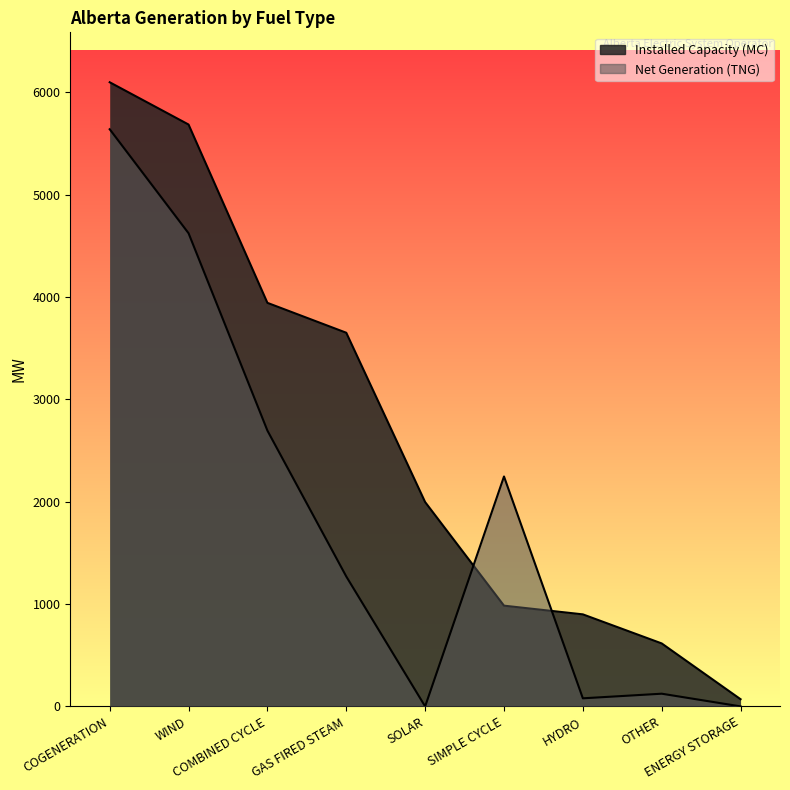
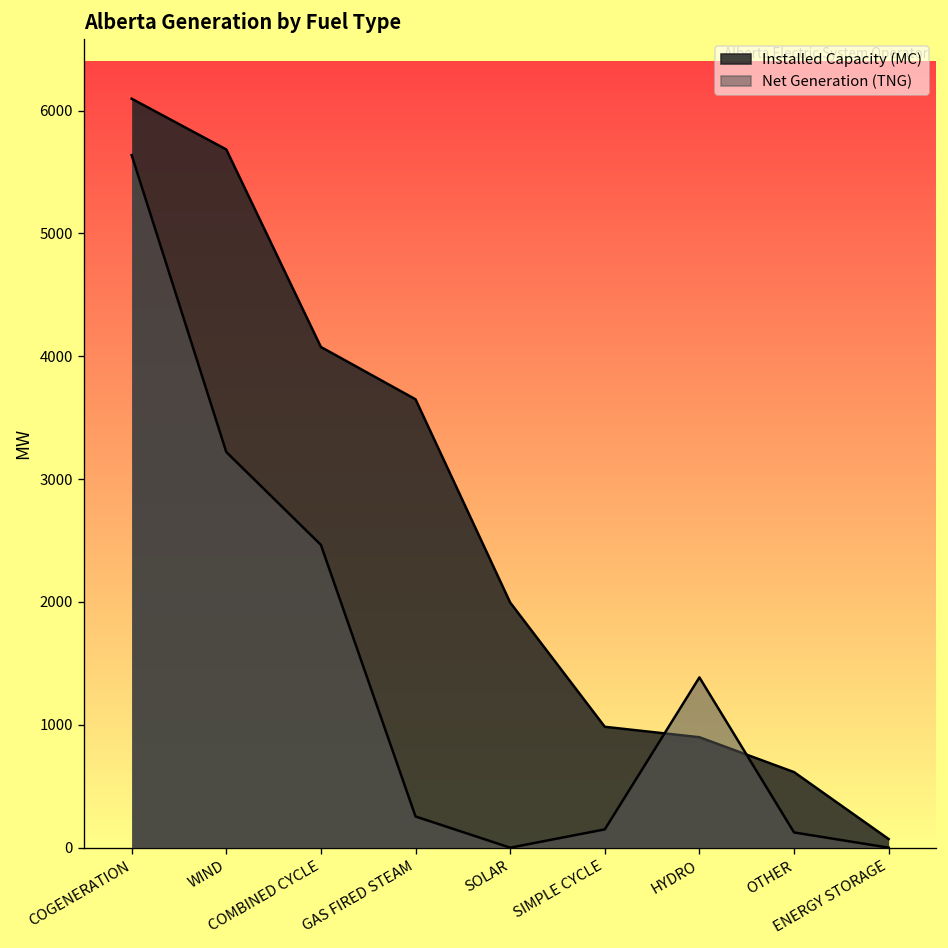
  {
    "Installed Capacity (MC)": {
      "COGENERATION": 6100,
      "WIND": 5680,
-     "COMBINED CYCLE": 3940,
+     "COMBINED CYCLE": 4080,
      "GAS FIRED STEAM": 3650,
      "SOLAR": 2000,
      "SIMPLE CYCLE": 980,
      "HYDRO": 900,
      "OTHER": 620,
      "ENERGY STORAGE": 70
    },
    "Net Generation (TNG)": {
      "COGENERATION": 5640,
-     "WIND": 4620,
-     "COMBINED CYCLE": 2690,
-     "GAS FIRED STEAM": 1270,
+     "WIND": 3220,
+     "COMBINED CYCLE": 2470,
+     "GAS FIRED STEAM": 250,
      "SOLAR": 0,
-     "SIMPLE CYCLE": 2250,
-     "HYDRO": 80,
+     "SIMPLE CYCLE": 150,
+     "HYDRO": 1390,
      "OTHER": 120,
      "ENERGY STORAGE": 0
    }
  }
